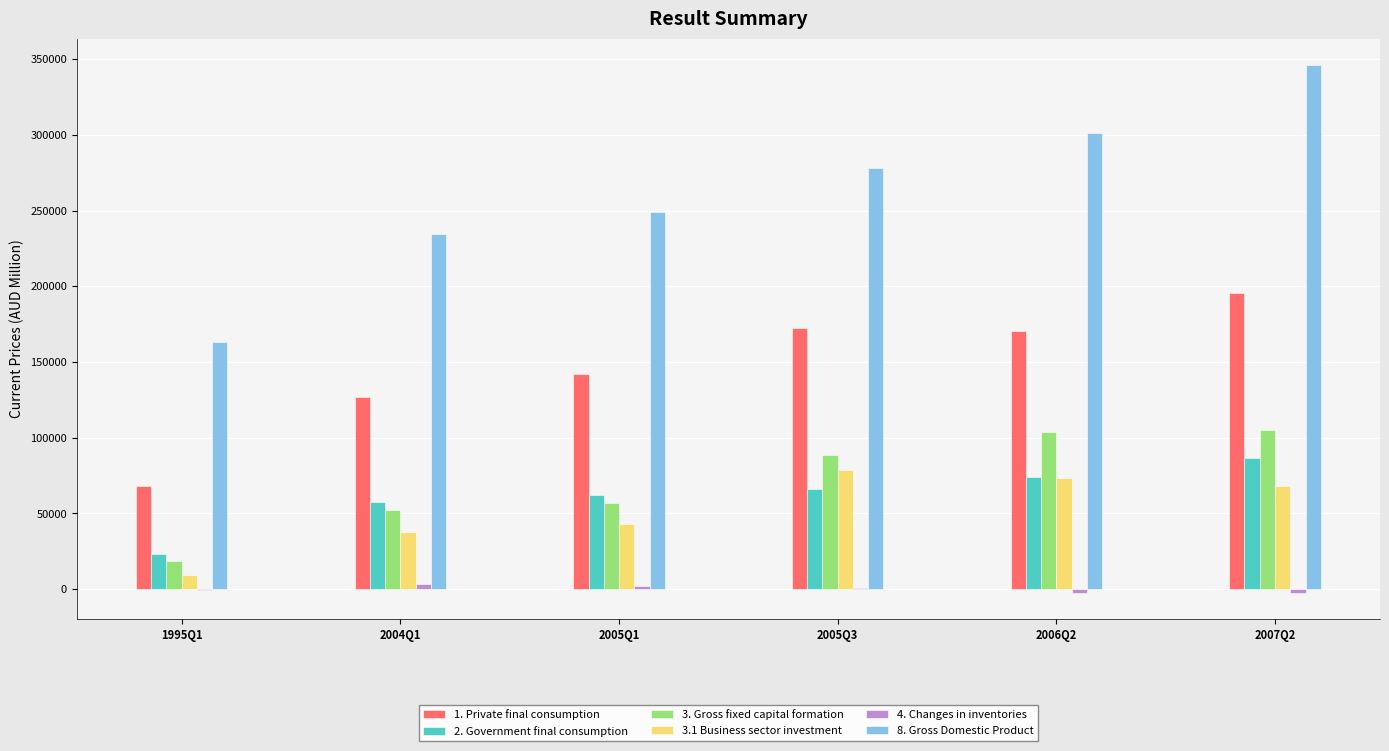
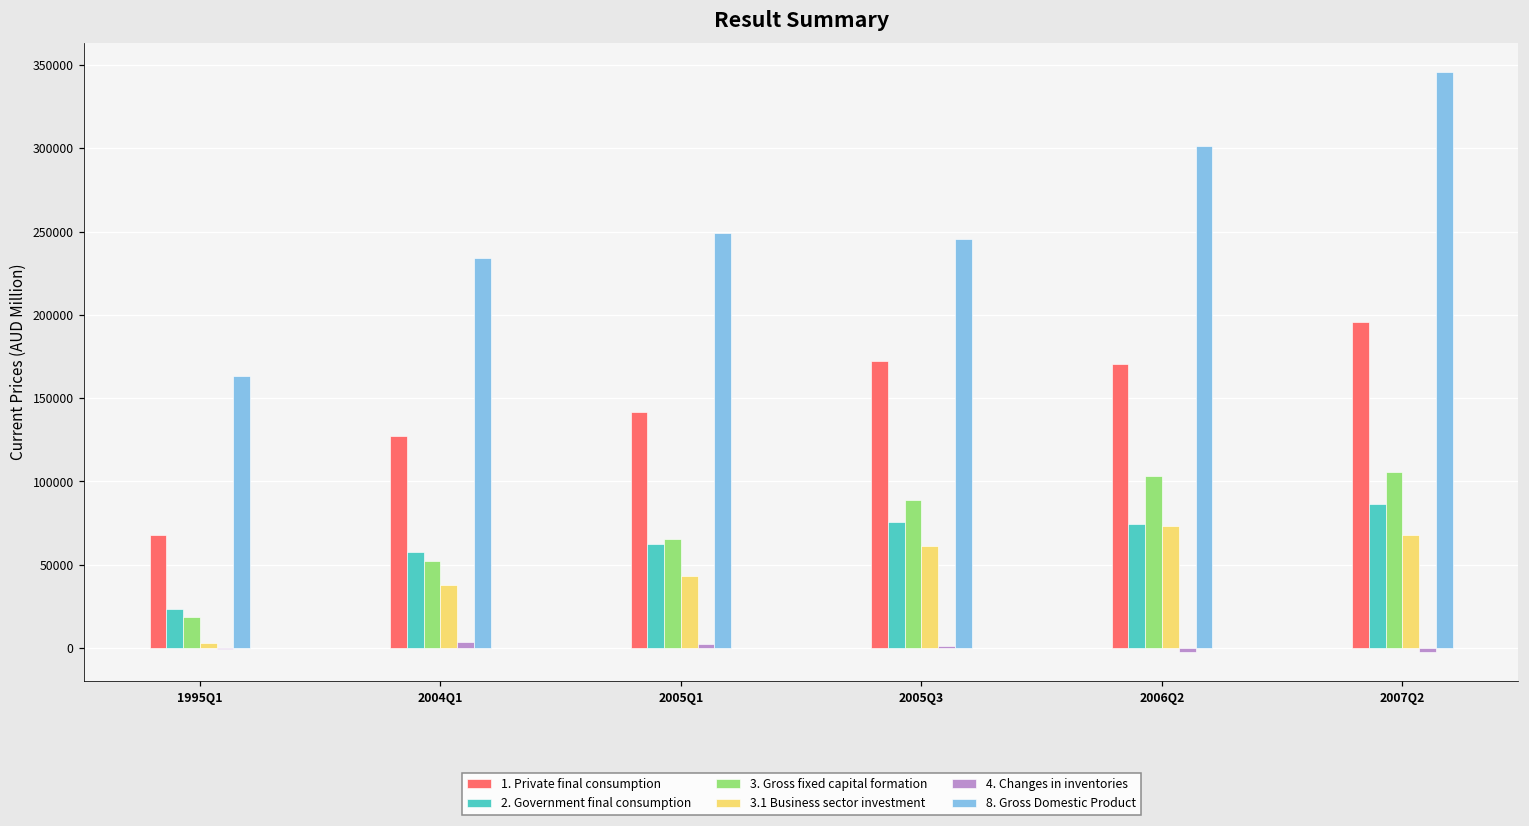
  {
    "1. Private final consumption": {
      "1995Q1": 68000,
      "2004Q1": 127000,
      "2005Q1": 142000,
      "2005Q3": 172000,
      "2006Q2": 170000,
      "2007Q2": 195000
    },
    "2. Government final consumption": {
      "1995Q1": 23000,
      "2004Q1": 58000,
      "2005Q1": 62000,
-     "2005Q3": 66000,
+     "2005Q3": 76000,
      "2006Q2": 74000,
      "2007Q2": 86000
    },
    "3. Gross fixed capital formation": {
      "1995Q1": 19000,
      "2004Q1": 52000,
-     "2005Q1": 57000,
+     "2005Q1": 65000,
      "2005Q3": 89000,
      "2006Q2": 104000,
      "2007Q2": 105000
    },
    "3.1 Business sector investment": {
-     "1995Q1": 10000,
+     "1995Q1": 3000,
      "2004Q1": 38000,
      "2005Q1": 43000,
-     "2005Q3": 79000,
+     "2005Q3": 62000,
      "2006Q2": 73000,
      "2007Q2": 68000
    },
    "4. Changes in inventories": {
      "2004Q1": 4000,
      "2005Q1": 2000,
      "2006Q2": -2000,
      "2007Q2": -2000
    },
    "8. Gross Domestic Product": {
      "1995Q1": 163000,
      "2004Q1": 234000,
      "2005Q1": 249000,
-     "2005Q3": 278000,
+     "2005Q3": 245000,
      "2006Q2": 301000,
      "2007Q2": 346000
    }
  }
